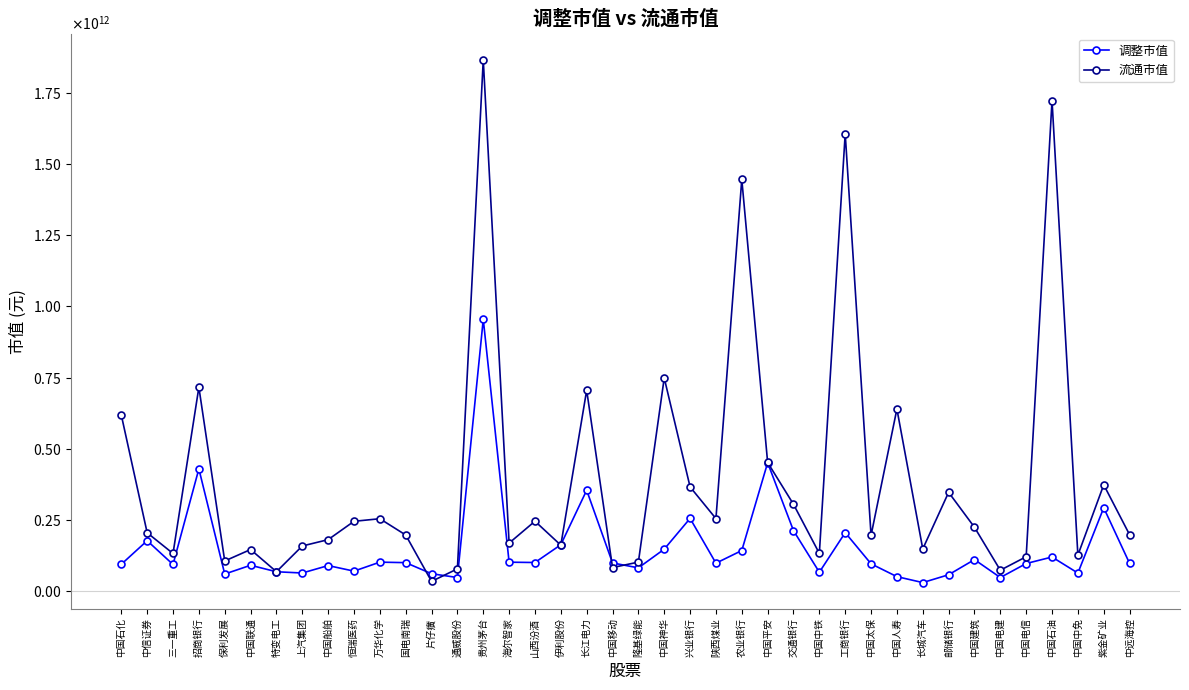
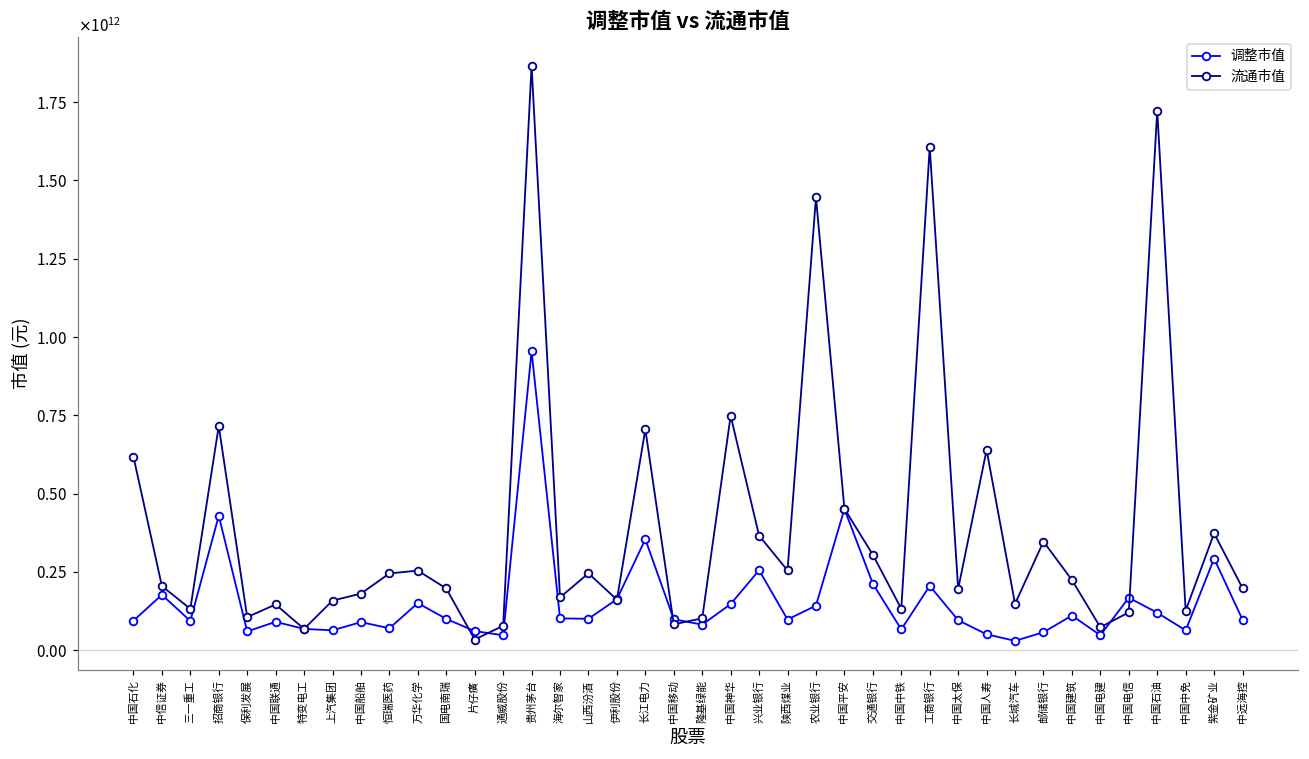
  {
    "调整市值": {
      "中国石化": 90000000000,
      "中信证券": 180000000000,
      "三一重工": 90000000000,
      "招商银行": 430000000000,
      "保利发展": 60000000000,
      "中国联通": 90000000000,
      "上汽集团": 60000000000,
      "中国船舶": 90000000000,
      "恒瑞医药": 70000000000,
-     "万华化学": 100000000000,
+     "万华化学": 150000000000,
      "国电南瑞": 100000000000,
      "片仔癀": 60000000000,
      "通威股份": 50000000000,
      "贵州茅台": 950000000000,
      "海尔智家": 100000000000,
      "山西汾酒": 100000000000,
      "长江电力": 350000000000,
      "中国移动": 100000000000,
      "隆基绿能": 80000000000,
      "中国神华": 150000000000,
      "兴业银行": 260000000000,
      "陕西煤业": 100000000000,
      "农业银行": 140000000000,
      "交通银行": 210000000000,
      "中国中铁": 70000000000,
      "工商银行": 210000000000,
      "中国太保": 100000000000,
      "中国人寿": 50000000000,
      "长城汽车": 30000000000,
      "邮储银行": 60000000000,
      "中国建筑": 110000000000,
      "中国电建": 50000000000,
-     "中国电信": 100000000000,
+     "中国电信": 170000000000,
      "中国石油": 120000000000,
      "中国中免": 60000000000,
      "紫金矿业": 290000000000,
      "中远海控": 100000000000
    },
    "流通市值": {
      "中国石化": 620000000000,
      "中信证券": 210000000000,
      "三一重工": 130000000000,
      "招商银行": 720000000000,
      "保利发展": 110000000000,
      "中国联通": 150000000000,
      "上汽集团": 160000000000,
      "中国船舶": 180000000000,
      "恒瑞医药": 250000000000,
      "万华化学": 250000000000,
      "国电南瑞": 200000000000,
      "片仔癀": 30000000000,
      "通威股份": 80000000000,
      "贵州茅台": 1870000000000,
      "海尔智家": 170000000000,
      "山西汾酒": 250000000000,
      "长江电力": 710000000000,
      "中国移动": 80000000000,
      "隆基绿能": 100000000000,
      "中国神华": 750000000000,
      "兴业银行": 370000000000,
      "陕西煤业": 250000000000,
      "农业银行": 1450000000000,
      "交通银行": 300000000000,
      "中国中铁": 130000000000,
      "工商银行": 1610000000000,
      "中国太保": 200000000000,
      "中国人寿": 640000000000,
      "长城汽车": 150000000000,
      "邮储银行": 350000000000,
      "中国建筑": 220000000000,
      "中国电建": 70000000000,
      "中国电信": 120000000000,
      "中国石油": 1720000000000,
      "中国中免": 130000000000,
      "紫金矿业": 370000000000,
      "中远海控": 200000000000
    }
  }
